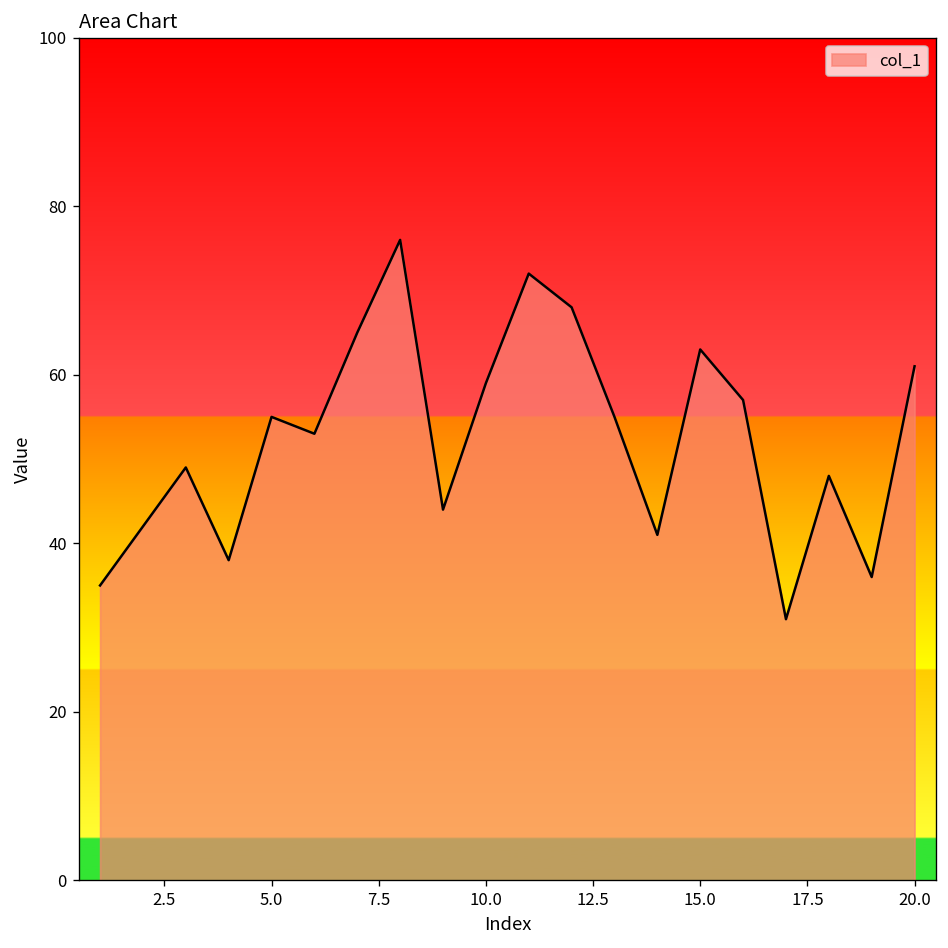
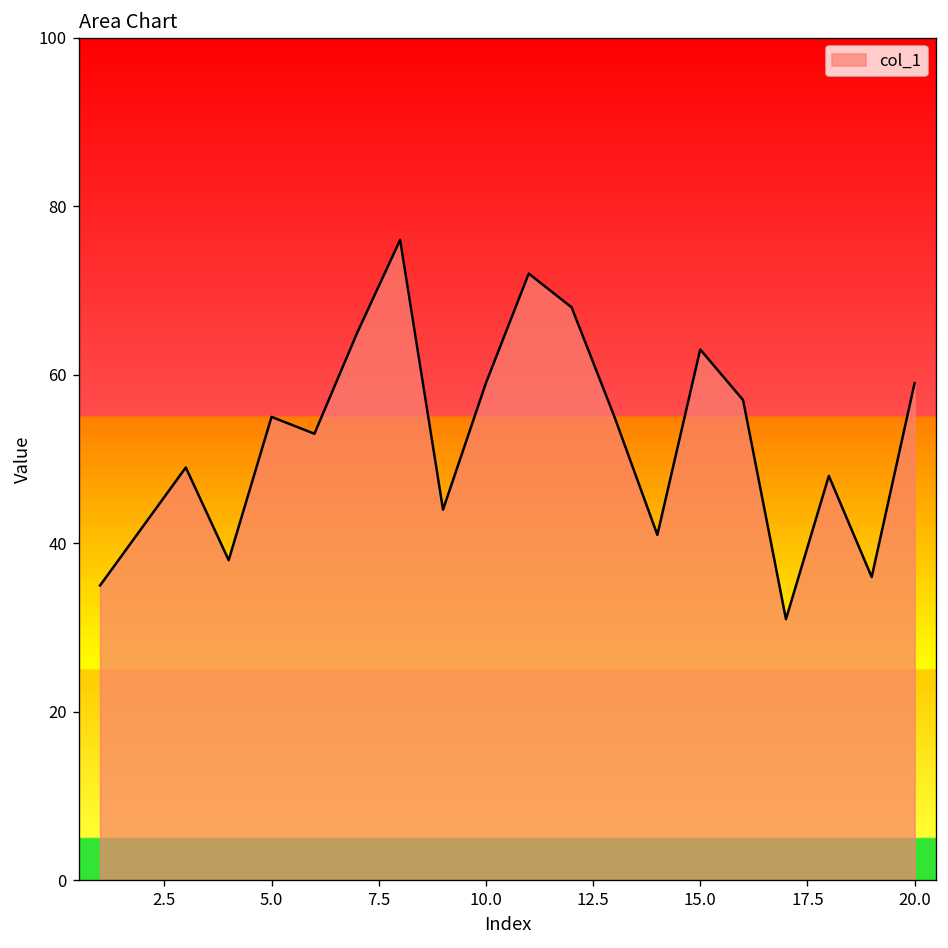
  {
    "5.0": 55,
    "10.0": 59,
    "15.0": 63,
-   "20.0": 61
+   "20.0": 59
  }
